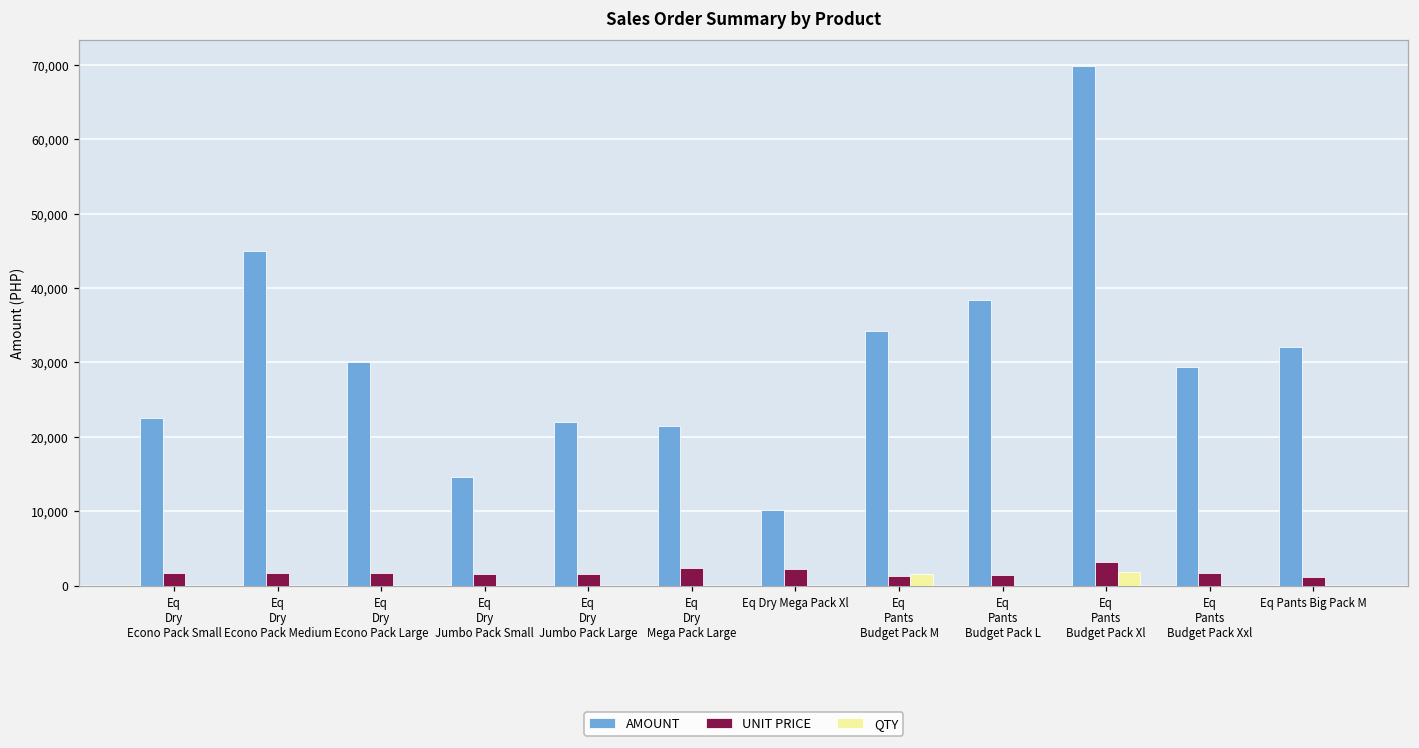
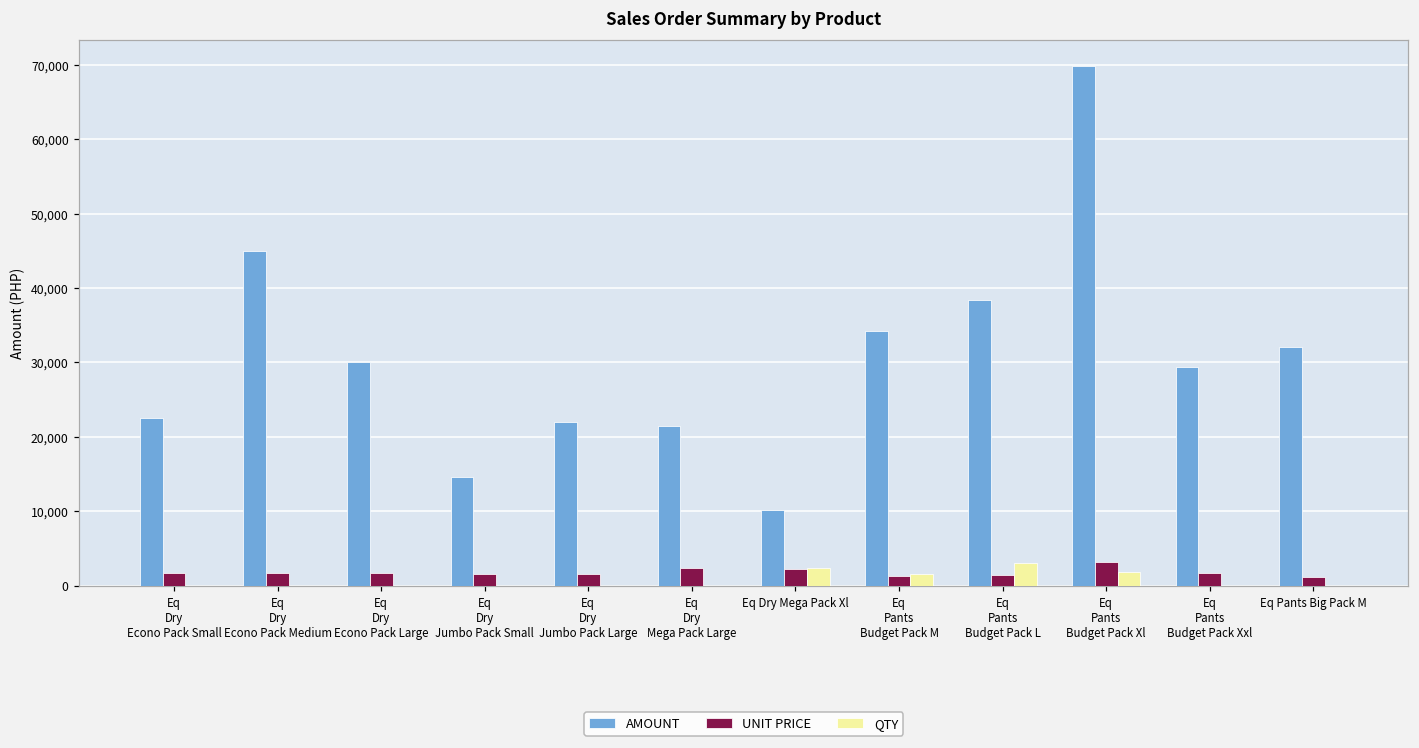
  {
    "AMOUNT": {
      "Eq Dry Econo Pack Small": "23,000",
      "Eq Dry Econo Pack Medium": "45,000",
      "Eq Dry Econo Pack Large": "30,000",
      "Eq Dry Jumbo Pack Small": "15,000",
      "Eq Dry Jumbo Pack Large": "22,000",
      "Eq Dry Mega Pack Large": "21,000",
      "Eq Dry Mega Pack Xl": "10,000",
      "Eq Pants Budget Pack M": "34,000",
      "Eq Pants Budget Pack L": "38,000",
      "Eq Pants Budget Pack Xl": "70,000",
      "Eq Pants Budget Pack Xxl": "29,000",
      "Eq Pants Big Pack M": "32,000"
    },
    "UNIT PRICE": {
      "Eq Dry Econo Pack Small": "2,000",
      "Eq Dry Econo Pack Medium": "2,000",
      "Eq Dry Econo Pack Large": "2,000",
      "Eq Dry Jumbo Pack Small": "2,000",
      "Eq Dry Jumbo Pack Large": "2,000",
      "Eq Dry Mega Pack Large": "2,000",
      "Eq Dry Mega Pack Xl": "2,000",
      "Eq Pants Budget Pack M": "1,000",
      "Eq Pants Budget Pack L": "1,000",
      "Eq Pants Budget Pack Xl": "3,000",
      "Eq Pants Budget Pack Xxl": "2,000",
      "Eq Pants Big Pack M": "1,000"
    },
    "QTY": {
-     "Eq Dry Mega Pack Xl": "0",
+     "Eq Dry Mega Pack Xl": "2,000",
      "Eq Pants Budget Pack M": "2,000",
-     "Eq Pants Budget Pack L": "0",
+     "Eq Pants Budget Pack L": "3,000",
      "Eq Pants Budget Pack Xl": "2,000"
    }
  }
